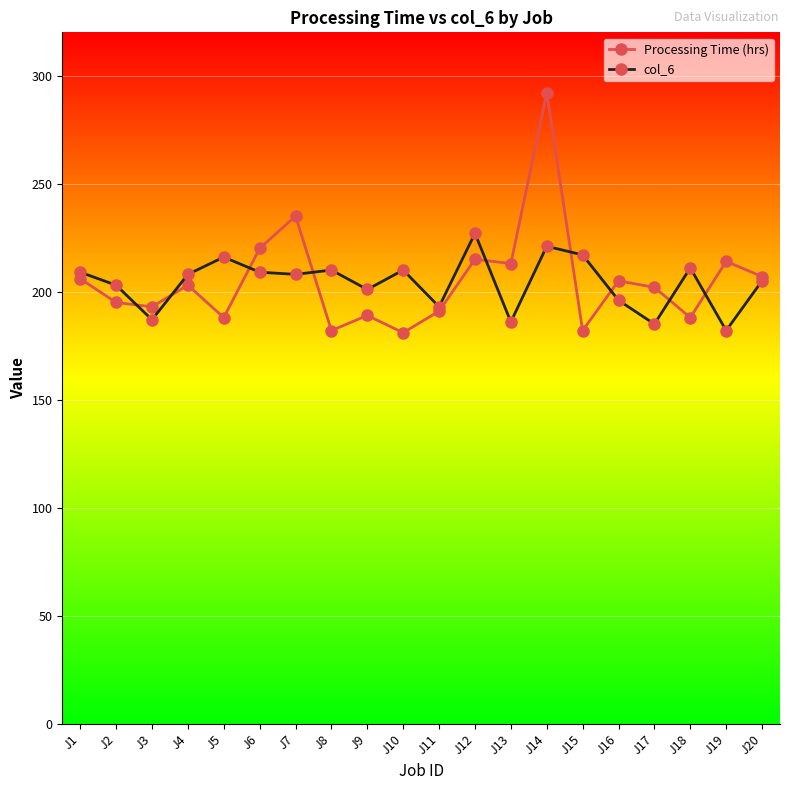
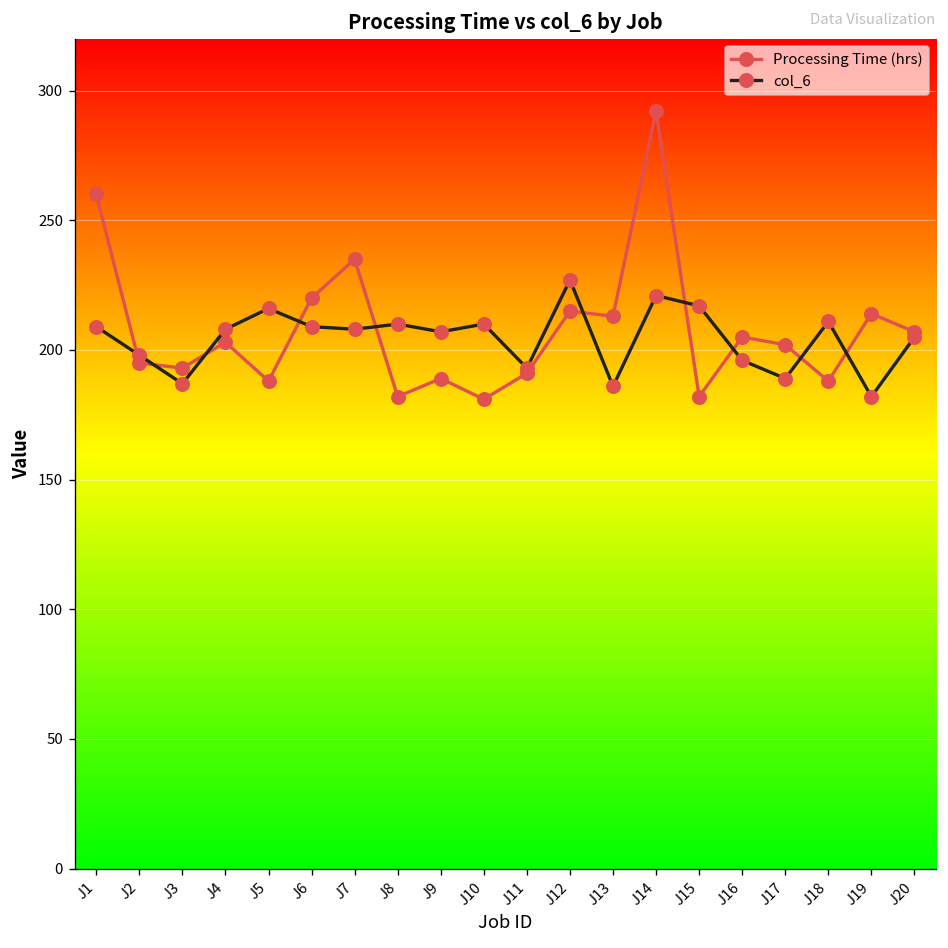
  {
    "Processing Time (hrs)": {
-     "J1": 206,
+     "J1": 260,
      "J2": 195,
      "J3": 193,
      "J4": 203,
      "J5": 188,
      "J6": 220,
      "J7": 235,
      "J8": 182,
      "J9": 189,
      "J10": 181,
      "J11": 191,
      "J12": 215,
      "J13": 213,
      "J14": 292,
      "J15": 182,
      "J16": 205,
      "J17": 202,
      "J18": 188,
      "J19": 214,
      "J20": 207
    },
    "col_6": {
      "J1": 209,
-     "J2": 203,
+     "J2": 198,
      "J3": 187,
      "J4": 208,
      "J5": 216,
      "J6": 209,
      "J7": 208,
      "J8": 210,
-     "J9": 201,
+     "J9": 207,
      "J10": 210,
      "J11": 193,
      "J12": 227,
      "J13": 186,
      "J14": 221,
      "J15": 217,
      "J16": 196,
-     "J17": 185,
+     "J17": 189,
      "J18": 211,
      "J19": 182,
      "J20": 205
    }
  }
